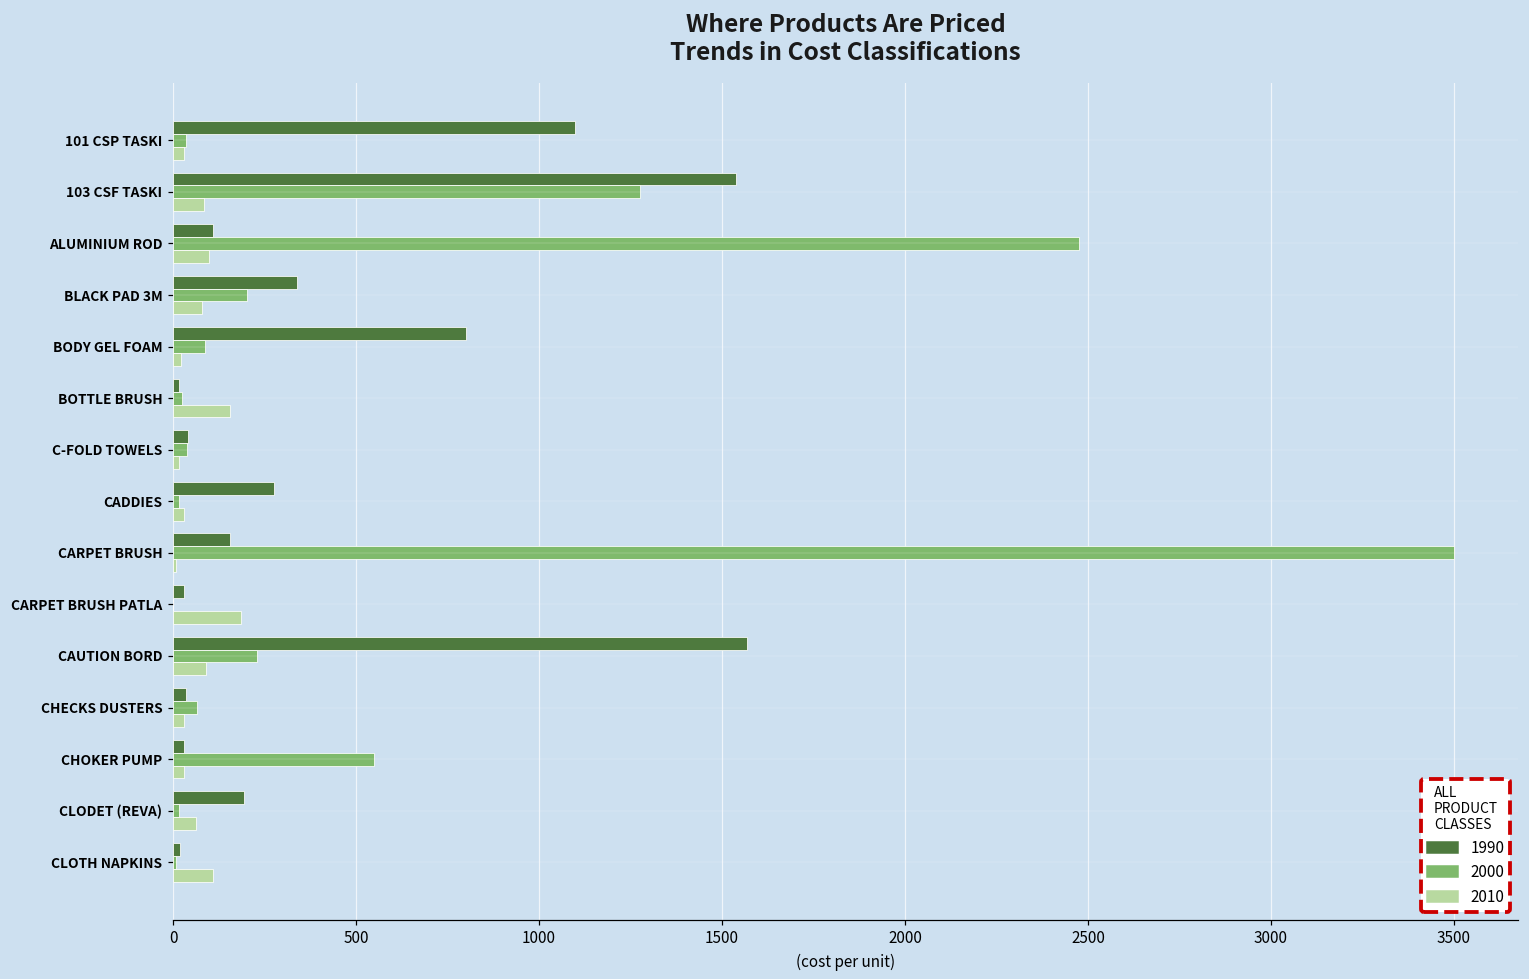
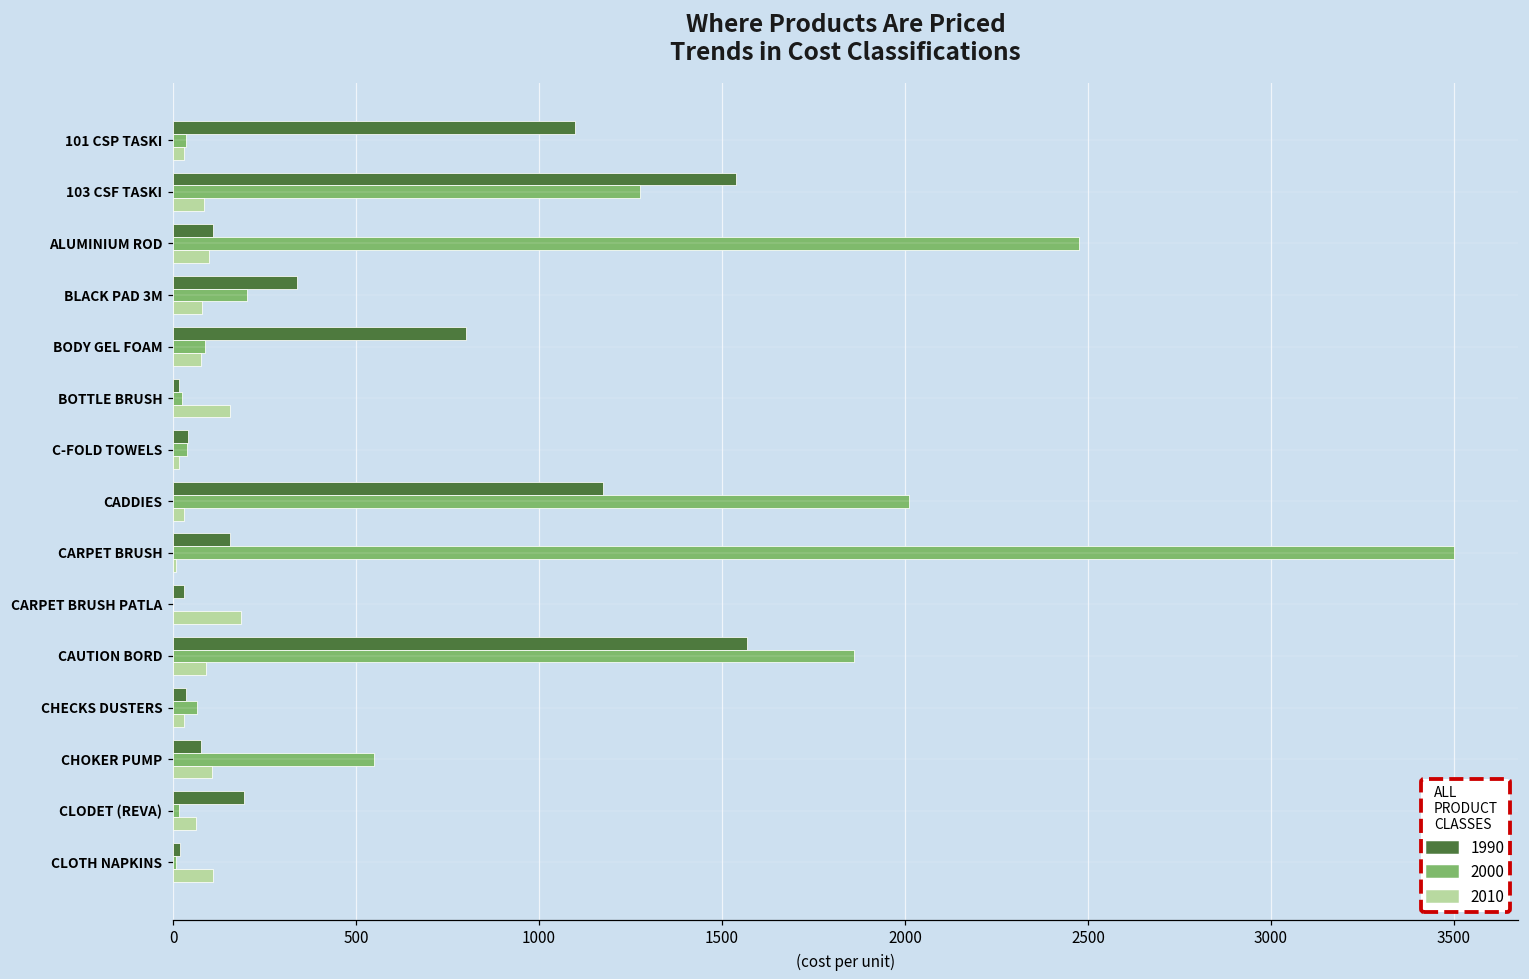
  {
    "1990": {
      "101 CSP TASKI": 1100,
      "103 CSF TASKI": 1540,
      "ALUMINIUM ROD": 110,
      "BLACK PAD 3M": 340,
      "BODY GEL FOAM": 800,
      "BOTTLE BRUSH": 20,
      "C-FOLD TOWELS": 40,
-     "CADDIES": 280,
+     "CADDIES": 1170,
      "CARPET BRUSH": 160,
      "CARPET BRUSH PATLA": 30,
      "CAUTION BORD": 1570,
      "CHECKS DUSTERS": 40,
-     "CHOKER PUMP": 30,
+     "CHOKER PUMP": 80,
      "CLODET (REVA)": 190,
      "CLOTH NAPKINS": 20
    },
    "2000": {
      "101 CSP TASKI": 40,
      "103 CSF TASKI": 1280,
      "ALUMINIUM ROD": 2480,
      "BLACK PAD 3M": 200,
      "BODY GEL FOAM": 90,
      "BOTTLE BRUSH": 20,
      "C-FOLD TOWELS": 40,
-     "CADDIES": 20,
+     "CADDIES": 2010,
      "CARPET BRUSH": 3500,
      "CARPET BRUSH PATLA": 0,
-     "CAUTION BORD": 230,
+     "CAUTION BORD": 1860,
      "CHECKS DUSTERS": 60,
      "CHOKER PUMP": 550,
      "CLODET (REVA)": 20
    },
    "2010": {
      "101 CSP TASKI": 30,
      "103 CSF TASKI": 80,
      "ALUMINIUM ROD": 100,
      "BLACK PAD 3M": 80,
-     "BODY GEL FOAM": 20,
+     "BODY GEL FOAM": 80,
      "BOTTLE BRUSH": 150,
      "C-FOLD TOWELS": 20,
      "CADDIES": 30,
      "CARPET BRUSH PATLA": 190,
      "CAUTION BORD": 90,
      "CHECKS DUSTERS": 30,
-     "CHOKER PUMP": 30,
+     "CHOKER PUMP": 110,
      "CLODET (REVA)": 60,
      "CLOTH NAPKINS": 110
    }
  }
